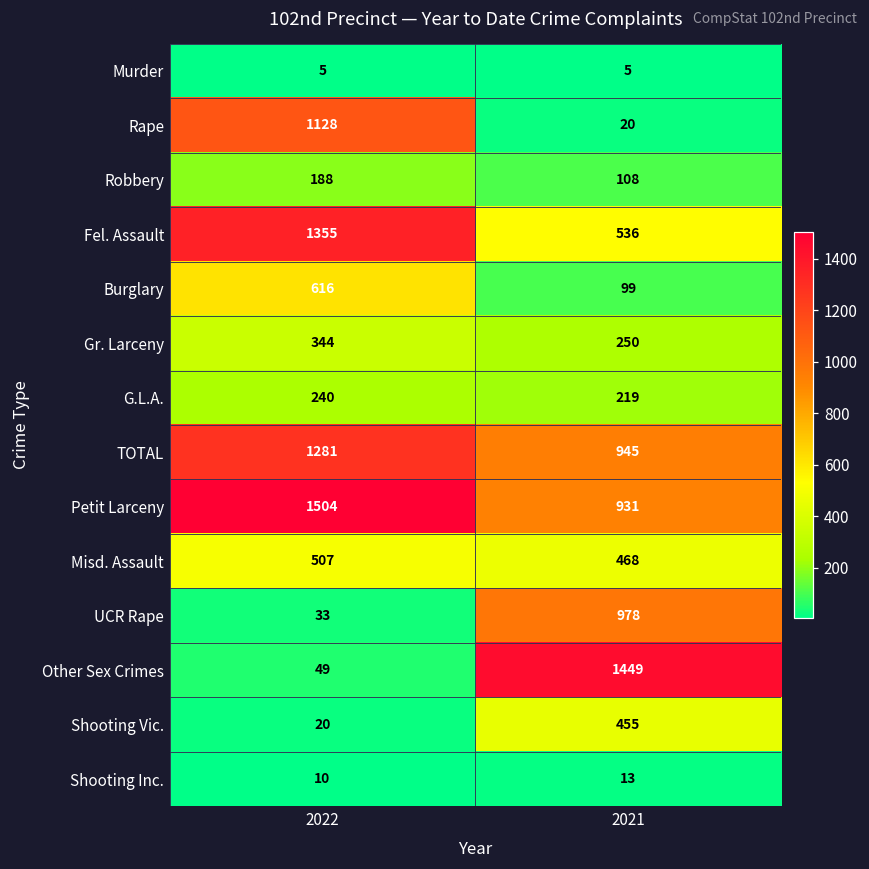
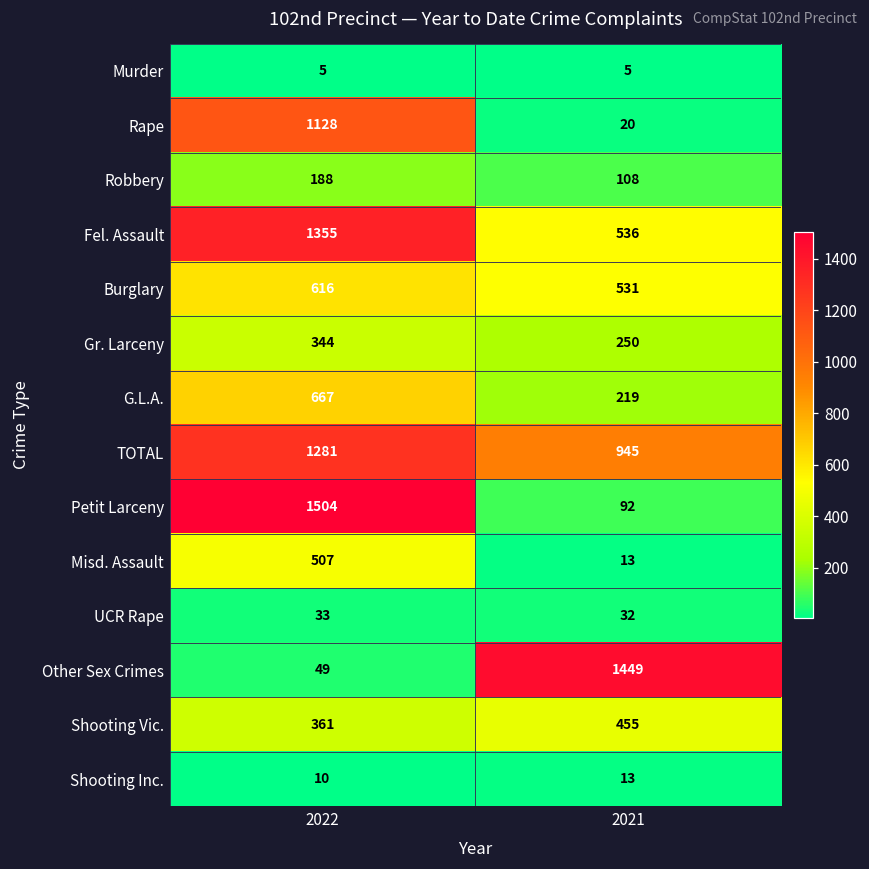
  {
    "Murder": {
      "2022": 5,
      "2021": 5
    },
    "Rape": {
      "2022": 1128,
      "2021": 20
    },
    "Robbery": {
      "2022": 188,
      "2021": 108
    },
    "Fel. Assault": {
      "2022": 1355,
      "2021": 536
    },
    "Burglary": {
      "2022": 616,
-     "2021": 99
+     "2021": 531
    },
    "Gr. Larceny": {
      "2022": 344,
      "2021": 250
    },
    "G.L.A.": {
-     "2022": 240,
+     "2022": 667,
      "2021": 219
    },
    "TOTAL": {
      "2022": 1281,
      "2021": 945
    },
    "Petit Larceny": {
      "2022": 1504,
-     "2021": 931
+     "2021": 92
    },
    "Misd. Assault": {
      "2022": 507,
-     "2021": 468
+     "2021": 13
    },
    "UCR Rape": {
      "2022": 33,
-     "2021": 978
+     "2021": 32
    },
    "Other Sex Crimes": {
      "2022": 49,
      "2021": 1449
    },
    "Shooting Vic.": {
-     "2022": 20,
+     "2022": 361,
      "2021": 455
    },
    "Shooting Inc.": {
      "2022": 10,
      "2021": 13
    }
  }
